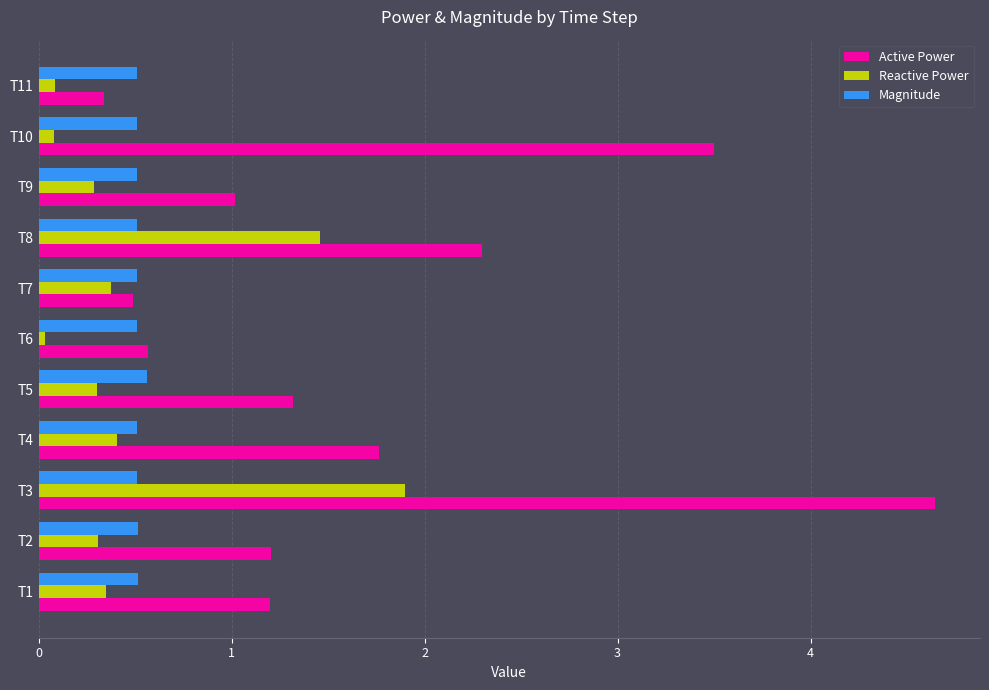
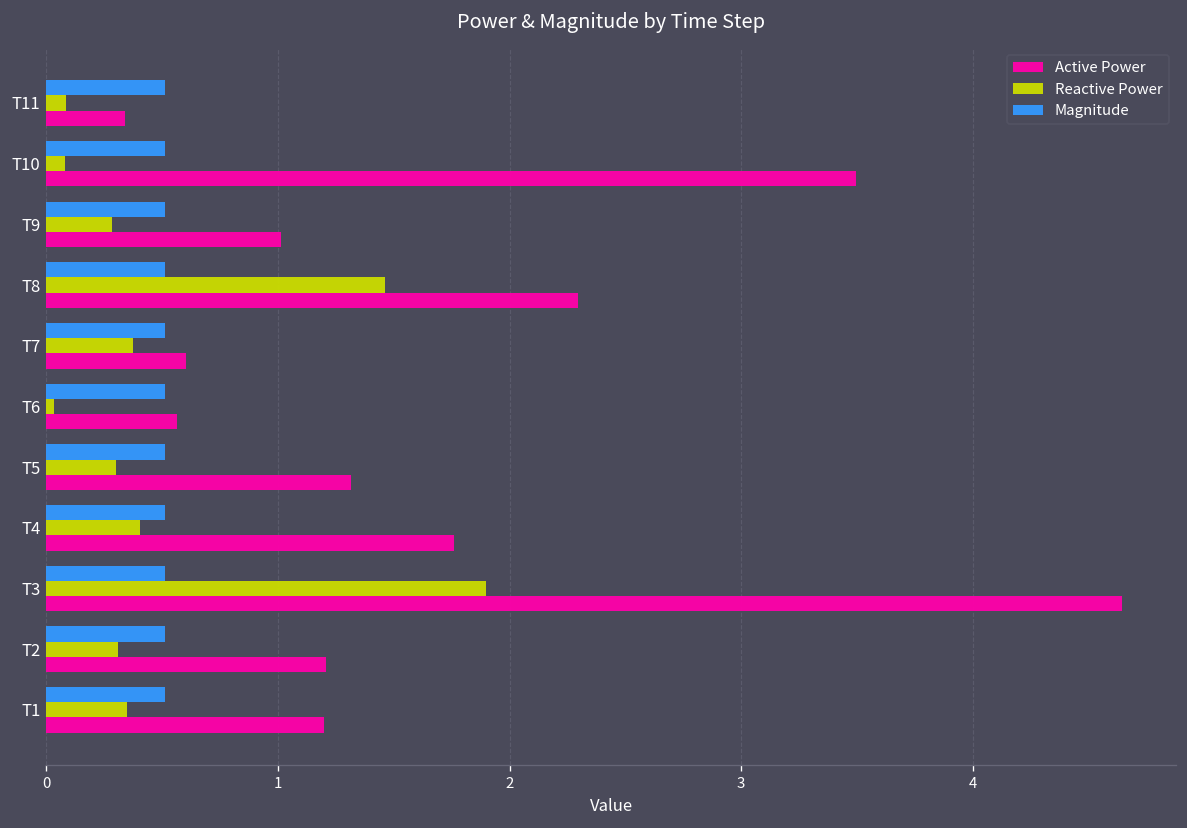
  {
    "Active Power": {
      "T11": 0.34,
      "T10": 3.50,
      "T9": 1.02,
      "T8": 2.30,
-     "T7": 0.49,
+     "T7": 0.61,
      "T6": 0.56,
      "T5": 1.32,
      "T4": 1.76,
      "T3": 4.65,
      "T2": 1.21,
      "T1": 1.20
    },
    "Reactive Power": {
      "T11": 0.09,
      "T10": 0.08,
      "T9": 0.28,
      "T8": 1.46,
      "T7": 0.37,
      "T6": 0.03,
      "T5": 0.30,
      "T4": 0.41,
      "T3": 1.90,
      "T2": 0.31,
      "T1": 0.35
    },
    "Magnitude": {
      "T11": 0.51,
      "T10": 0.51,
      "T9": 0.51,
      "T8": 0.51,
      "T7": 0.51,
      "T6": 0.51,
-     "T5": 0.56,
+     "T5": 0.51,
      "T4": 0.51,
      "T3": 0.51,
      "T2": 0.51,
      "T1": 0.51
    }
  }
